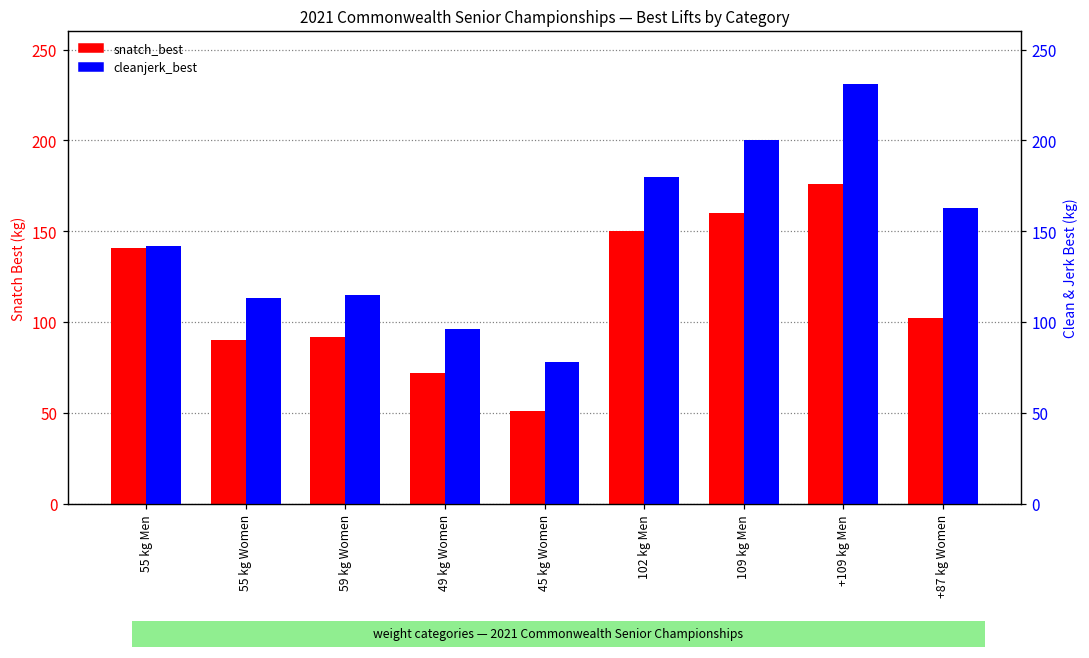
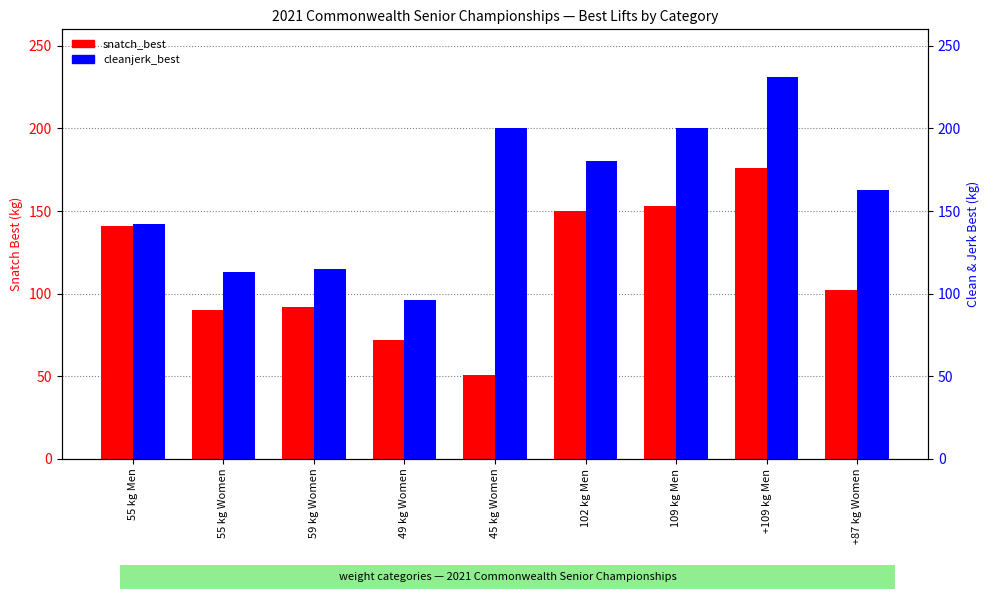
  {
    "snatch_best": {
      "55 kg Men": 141,
      "55 kg Women": 90,
      "59 kg Women": 92,
      "49 kg Women": 72,
      "45 kg Women": 51,
      "102 kg Men": 150,
-     "109 kg Men": 160,
+     "109 kg Men": 153,
      "+109 kg Men": 176,
      "+87 kg Women": 102
    },
    "cleanjerk_best": {
      "55 kg Men": 142,
      "55 kg Women": 113,
      "59 kg Women": 115,
      "49 kg Women": 96,
-     "45 kg Women": 78,
+     "45 kg Women": 200,
      "102 kg Men": 180,
      "109 kg Men": 200,
      "+109 kg Men": 231,
      "+87 kg Women": 163
    }
  }
